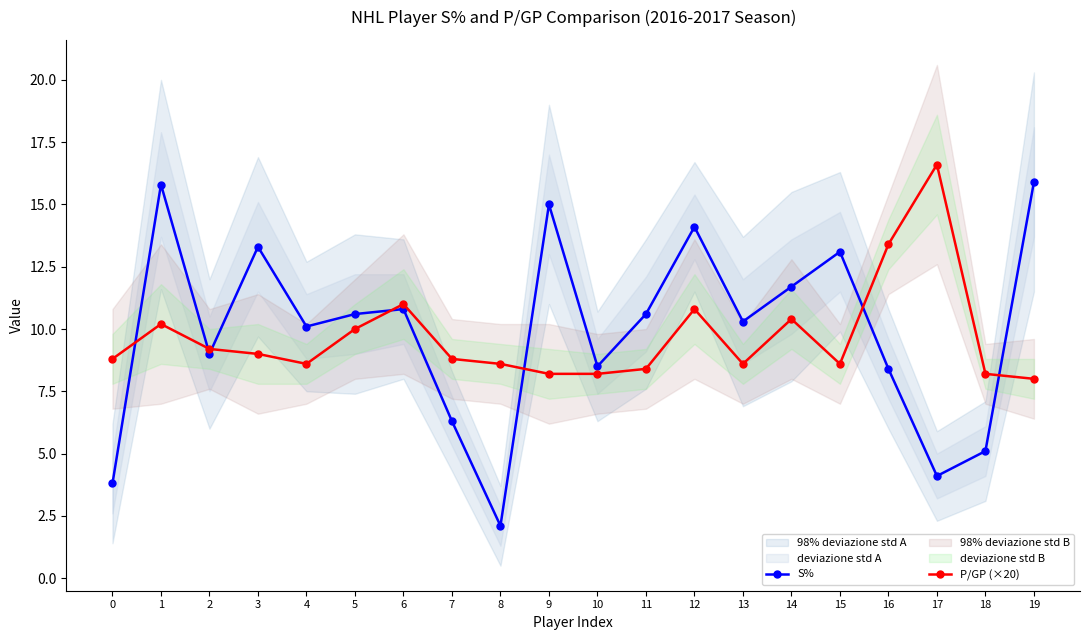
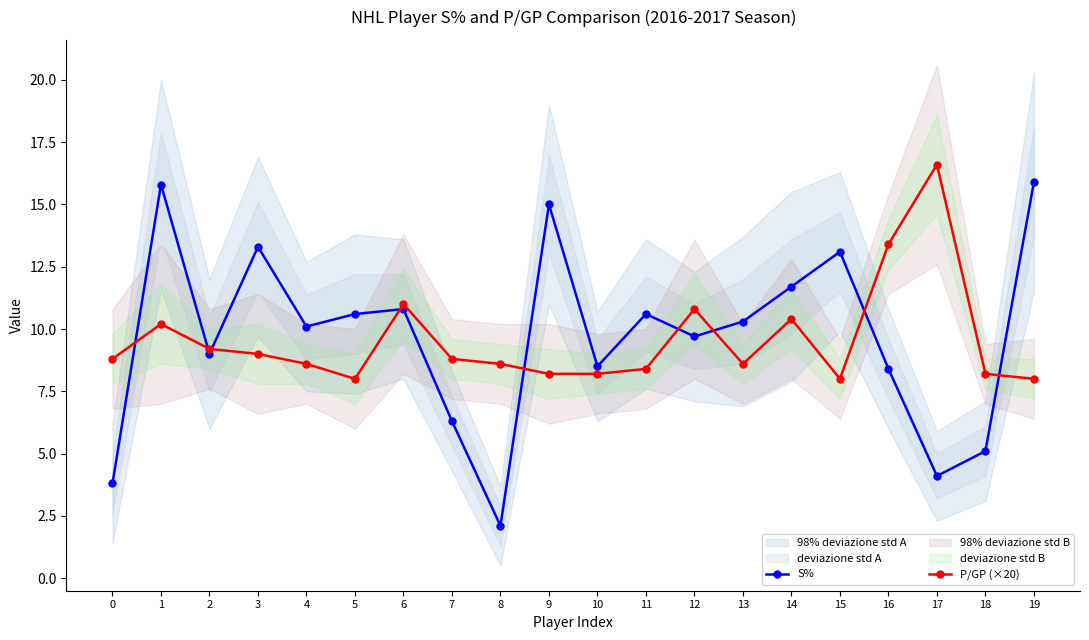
  {
    "S%": {
      "0": 3.8,
      "1": 15.8,
      "2": 9.0,
      "3": 13.3,
      "5": 10.6,
      "6": 10.8,
      "7": 6.3,
      "8": 2.1,
      "9": 15.0,
      "10": 8.5,
      "11": 10.6,
-     "12": 14.1,
+     "12": 9.7,
      "15": 13.1,
      "16": 8.4,
      "17": 4.1,
      "18": 5.1,
      "19": 15.9
    },
    "P/GP (×20)": {
      "0": 8.8,
      "1": 10.2,
      "2": 9.2,
      "3": 9.0,
      "4": 8.6,
-     "5": 10.0,
+     "5": 8.0,
      "6": 11.0,
      "7": 8.8,
      "8": 8.6,
      "9": 8.2,
      "10": 8.2,
      "11": 8.4,
      "12": 10.8,
      "13": 8.6,
      "14": 10.4,
-     "15": 8.6,
+     "15": 8.0,
      "16": 13.4,
      "17": 16.6,
      "18": 8.2,
      "19": 8.0
    }
  }
